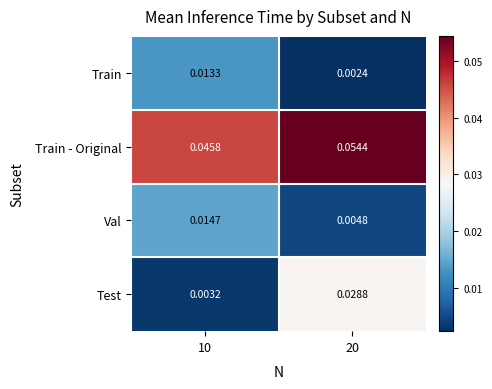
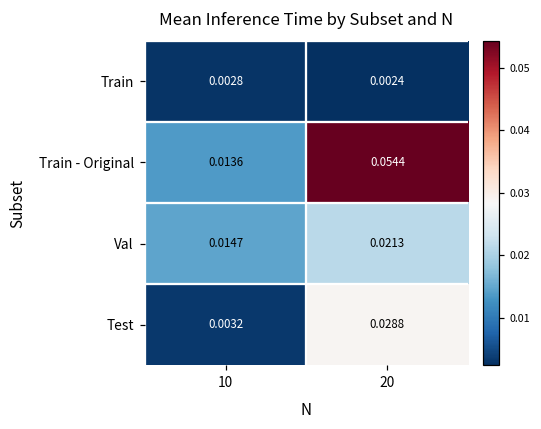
  {
    "Train": {
-     "10": 0.0133,
+     "10": 0.0028,
      "20": 0.0024
    },
    "Train - Original": {
-     "10": 0.0458,
+     "10": 0.0136,
      "20": 0.0544
    },
    "Val": {
      "10": 0.0147,
-     "20": 0.0048
+     "20": 0.0213
    },
    "Test": {
      "10": 0.0032,
      "20": 0.0288
    }
  }
